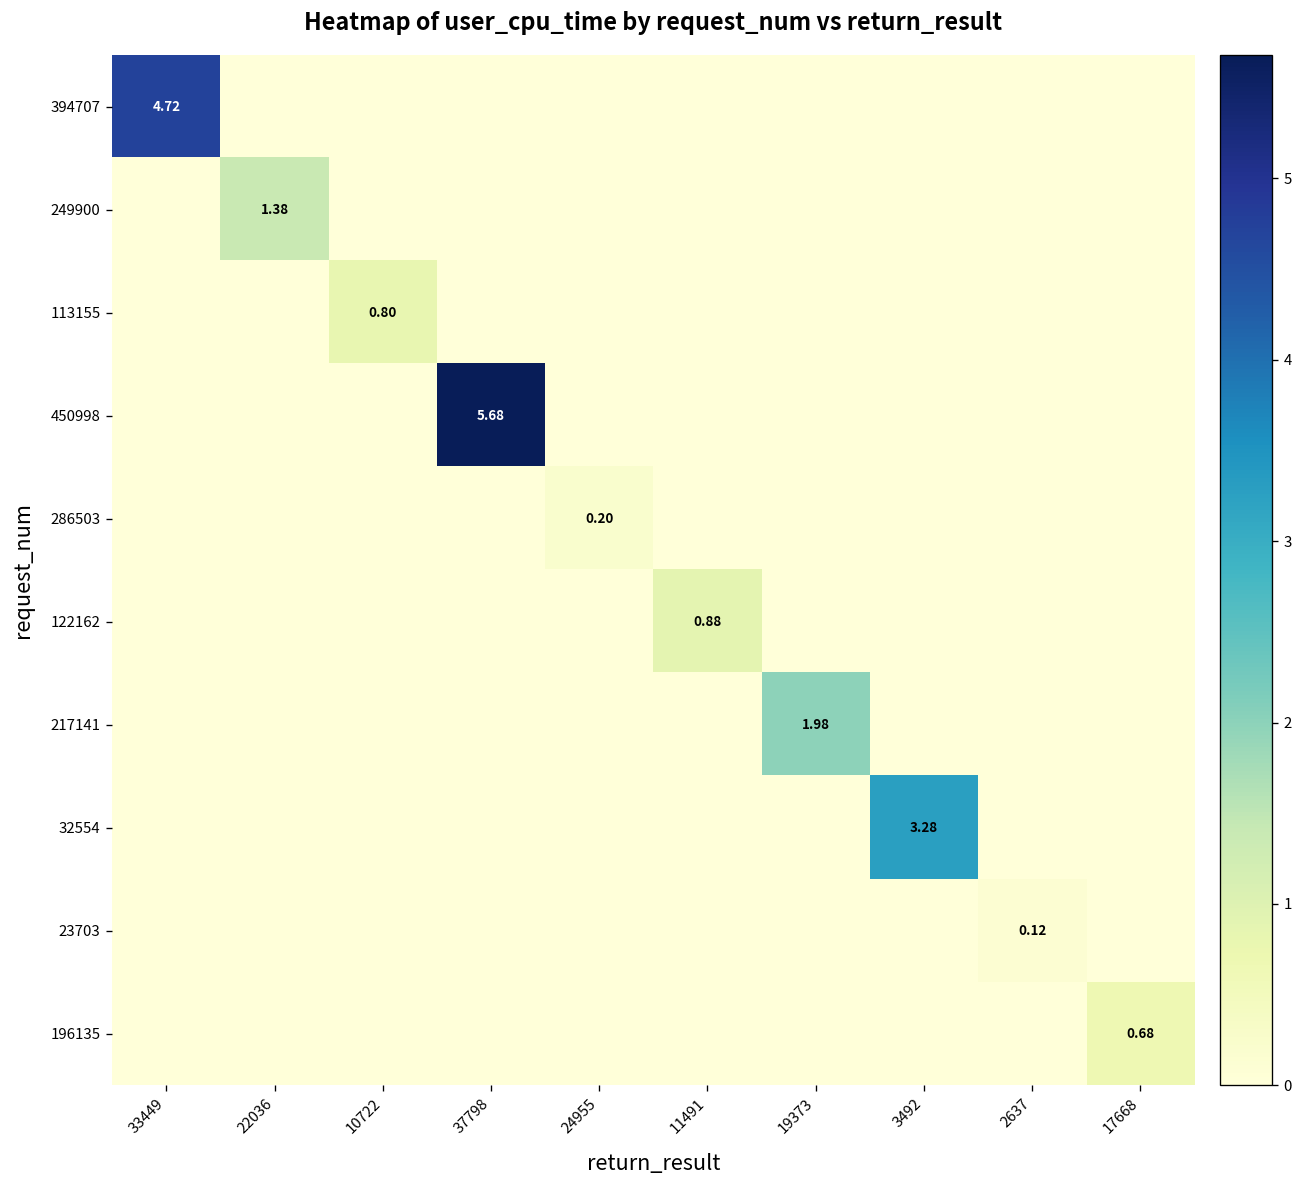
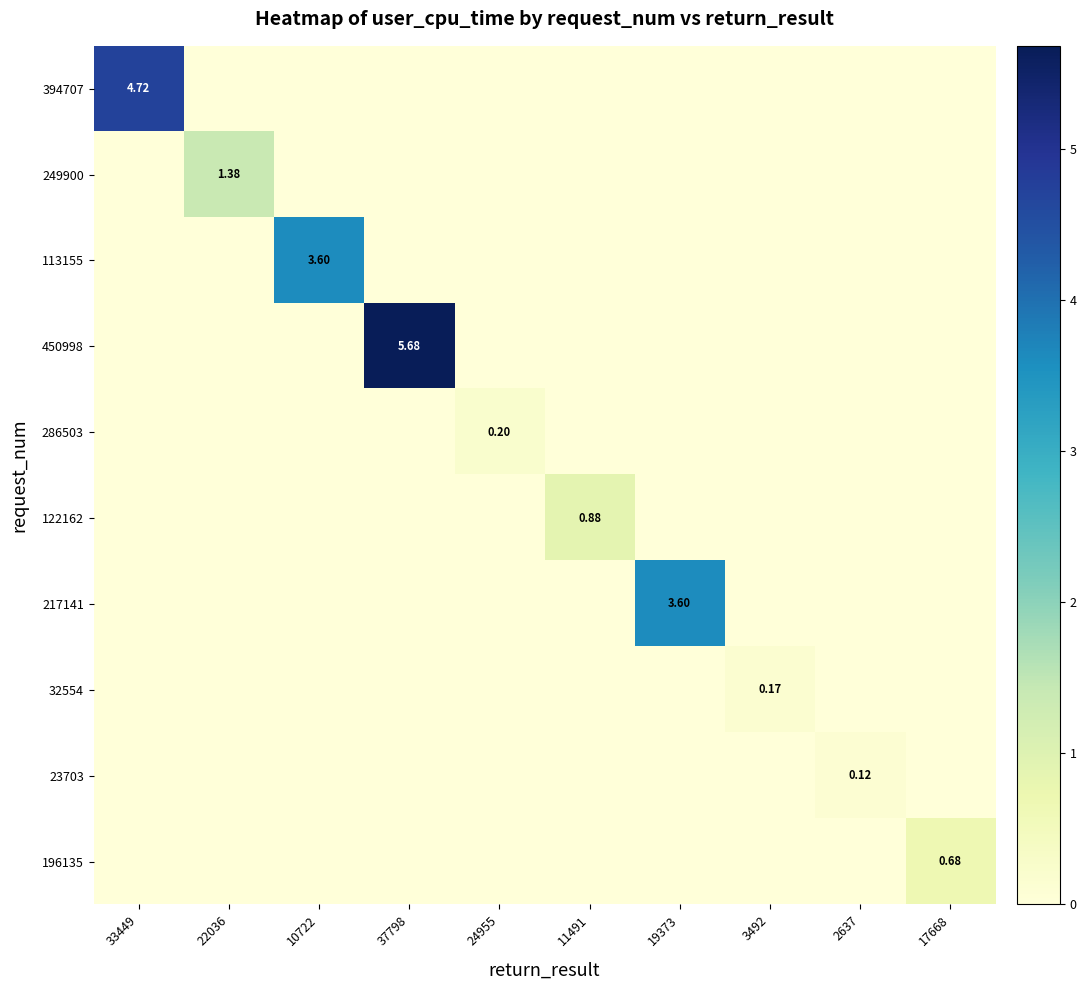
  {
    "394707": {
      "33449": 4.72
    },
    "249900": {
      "22036": 1.38
    },
    "113155": {
-     "10722": 0.80
+     "10722": 3.60
    },
    "450998": {
      "37798": 5.68
    },
    "286503": {
      "24955": 0.20
    },
    "122162": {
      "11491": 0.88
    },
    "217141": {
-     "19373": 1.98
+     "19373": 3.60
    },
    "32554": {
-     "3492": 3.28
+     "3492": 0.17
    },
    "23703": {
      "2637": 0.12
    },
    "196135": {
      "17668": 0.68
    }
  }
